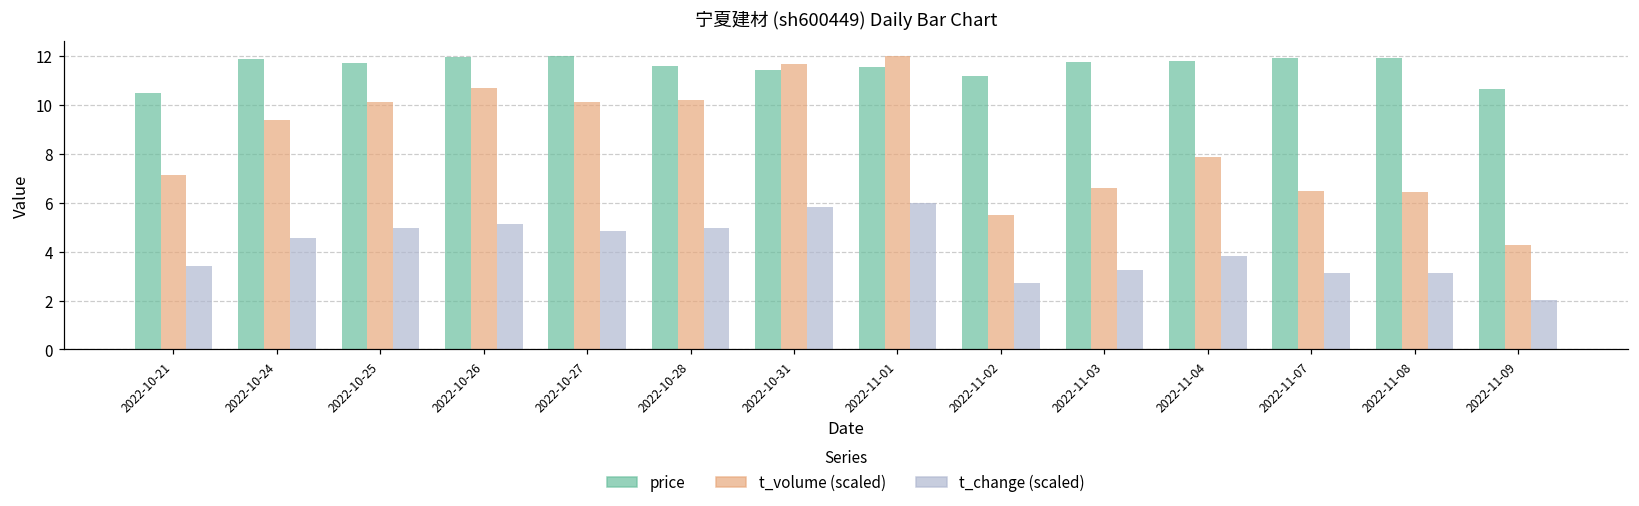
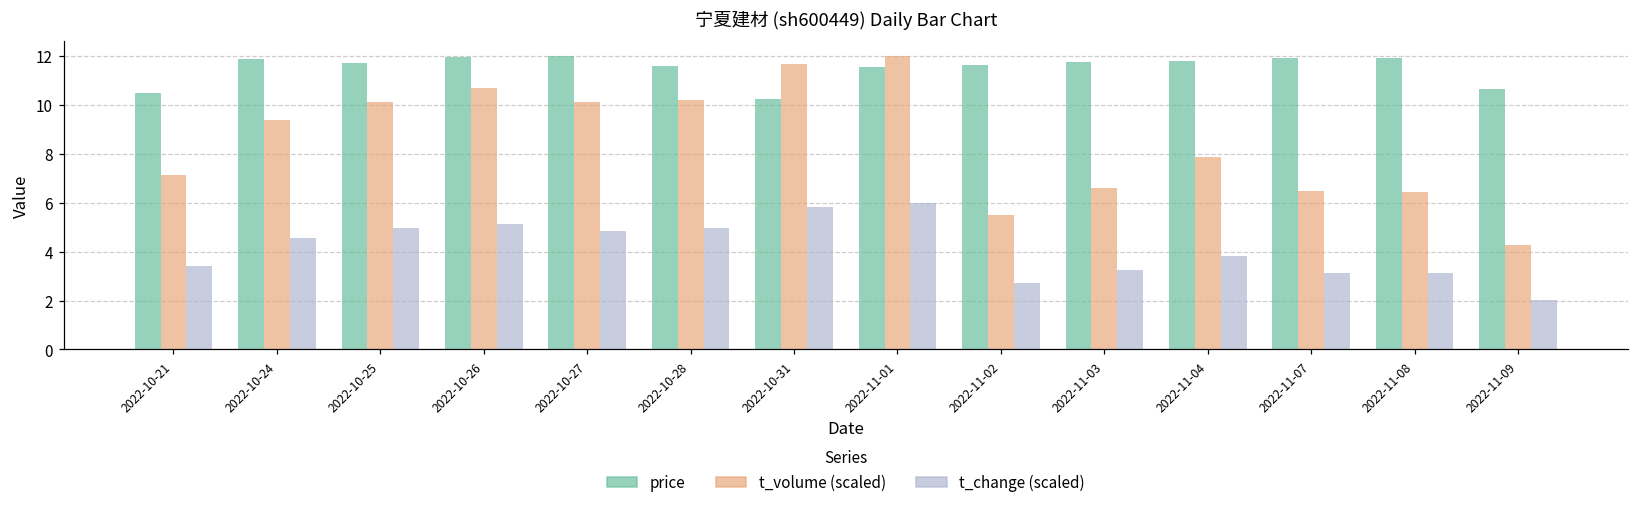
  {
    "price": {
      "2022-10-21": 10.5,
      "2022-10-24": 11.9,
      "2022-10-25": 11.7,
      "2022-10-26": 11.9,
      "2022-10-27": 12.0,
      "2022-10-28": 11.6,
-     "2022-10-31": 11.4,
+     "2022-10-31": 10.2,
      "2022-11-01": 11.6,
-     "2022-11-02": 11.2,
+     "2022-11-02": 11.6,
      "2022-11-03": 11.7,
      "2022-11-04": 11.8,
      "2022-11-07": 11.9,
      "2022-11-08": 11.9,
      "2022-11-09": 10.7
    }
  }
